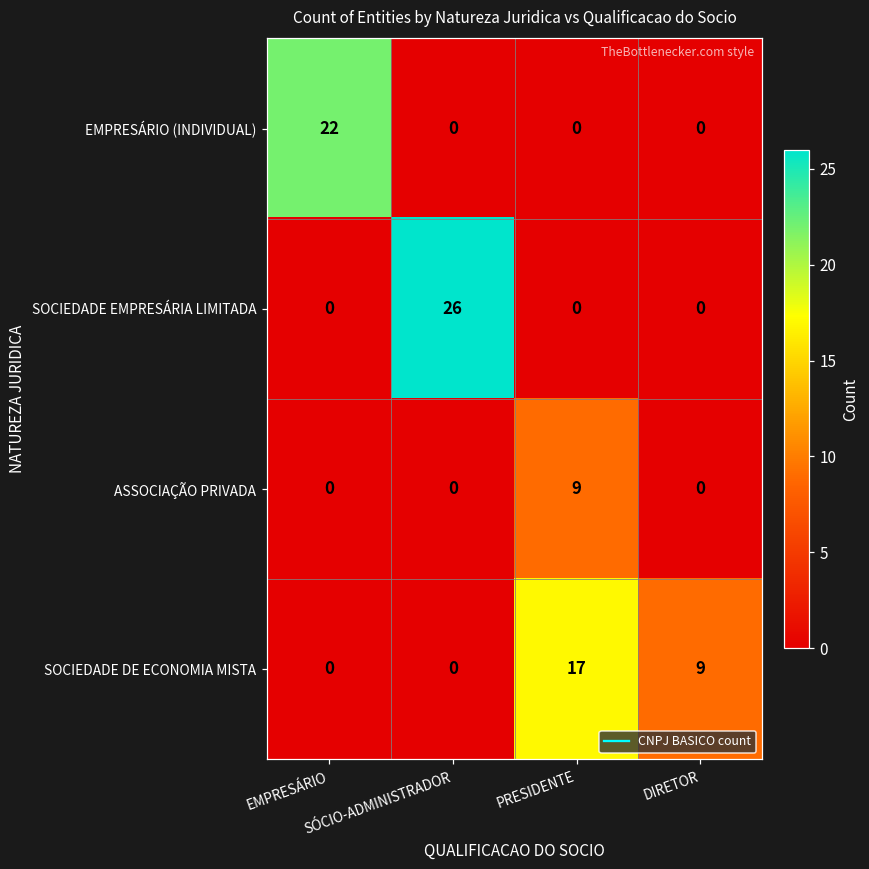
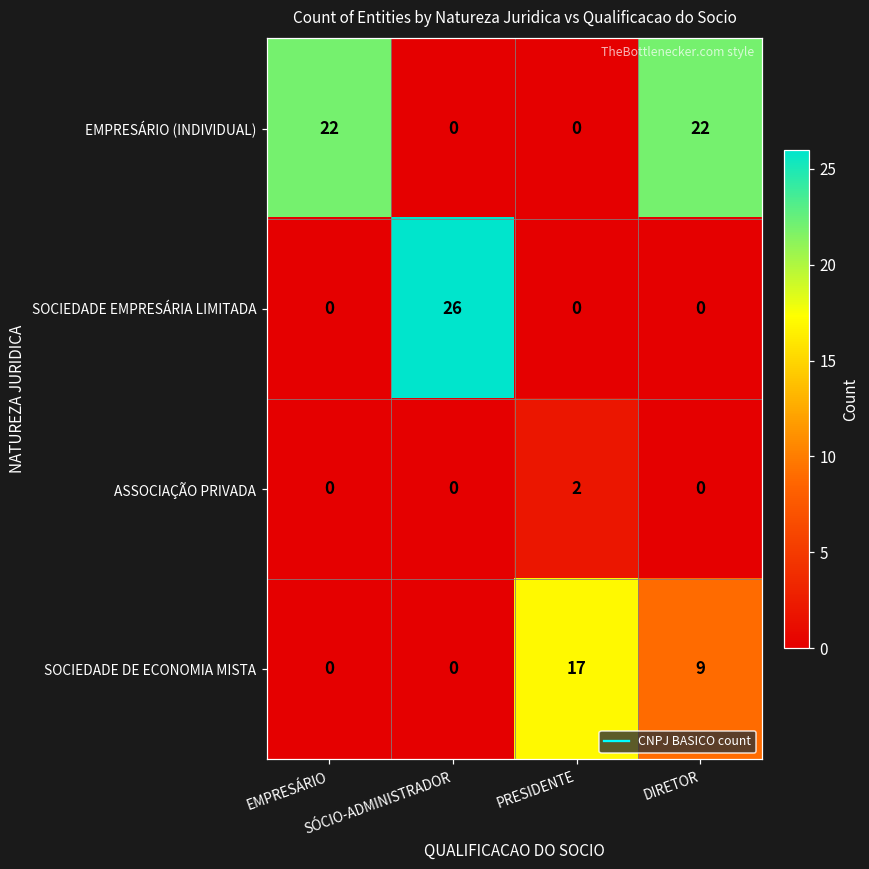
  {
    "EMPRESÁRIO (INDIVIDUAL)": {
      "EMPRESÁRIO": 22,
      "SÓCIO-ADMINISTRADOR": 0,
      "PRESIDENTE": 0,
-     "DIRETOR": 0
+     "DIRETOR": 22
    },
    "SOCIEDADE EMPRESÁRIA LIMITADA": {
      "EMPRESÁRIO": 0,
      "SÓCIO-ADMINISTRADOR": 26,
      "PRESIDENTE": 0,
      "DIRETOR": 0
    },
    "ASSOCIAÇÃO PRIVADA": {
      "EMPRESÁRIO": 0,
      "SÓCIO-ADMINISTRADOR": 0,
-     "PRESIDENTE": 9,
+     "PRESIDENTE": 2,
      "DIRETOR": 0
    },
    "SOCIEDADE DE ECONOMIA MISTA": {
      "EMPRESÁRIO": 0,
      "SÓCIO-ADMINISTRADOR": 0,
      "PRESIDENTE": 17,
      "DIRETOR": 9
    }
  }
